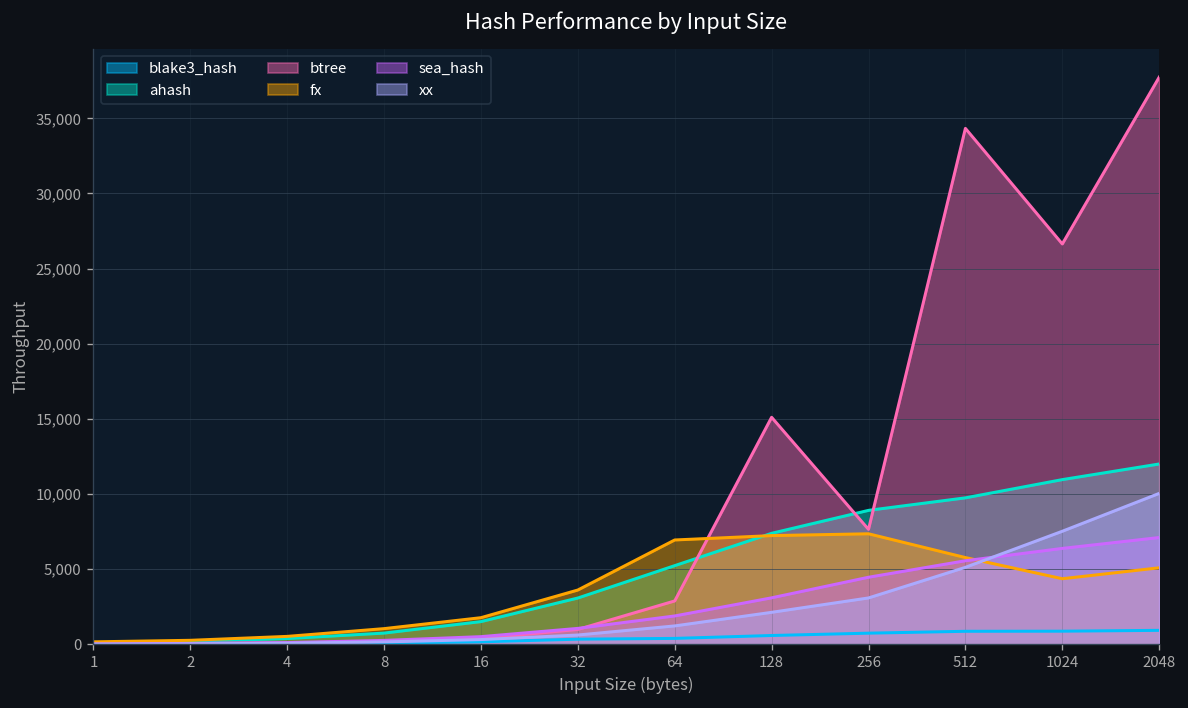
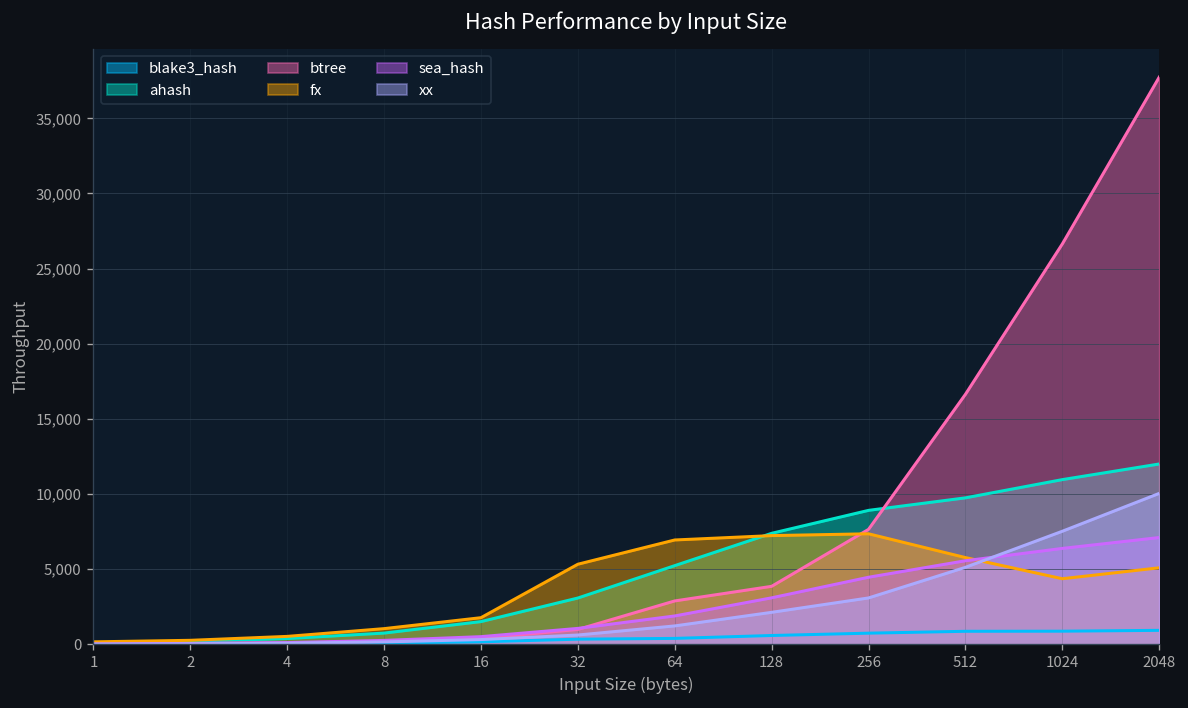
  {
    "btree": {
      "64": "2,900",
-     "128": "15,100",
+     "128": "3,900",
      "256": "7,700",
-     "512": "34,300",
+     "512": "16,600",
      "1024": "26,600",
      "2048": "37,700"
    },
    "fx": {
      "8": "1,000",
      "16": "1,800",
-     "32": "3,600",
+     "32": "5,300",
      "64": "6,900",
      "256": "7,400",
      "512": "5,800",
      "1024": "4,400",
      "2048": "5,100"
    }
  }
